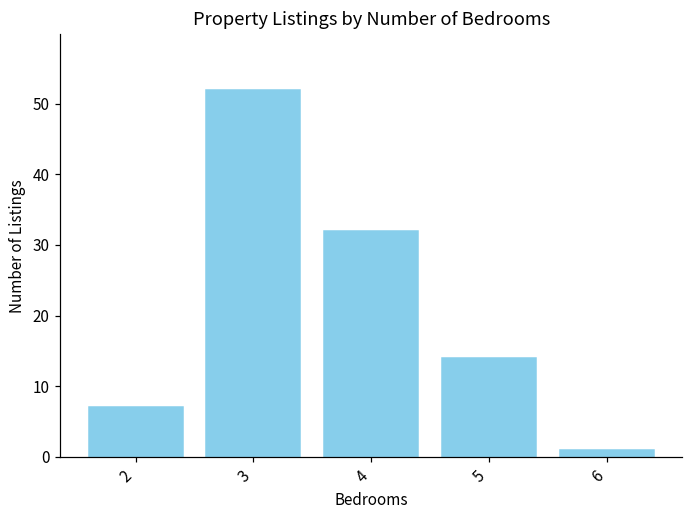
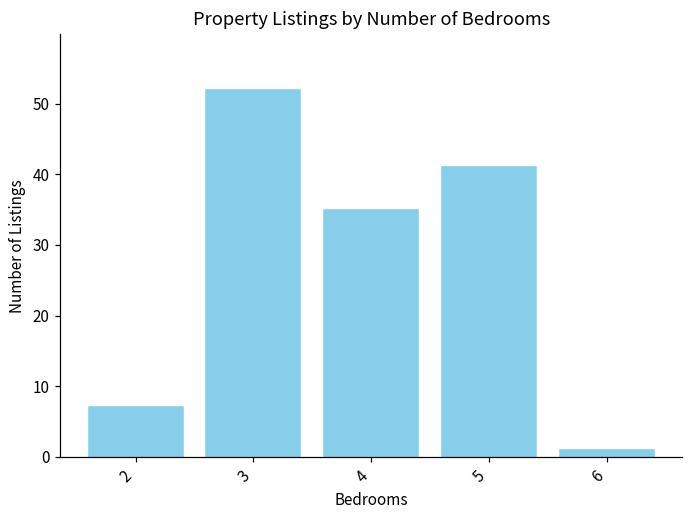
  {
    "2": 7,
    "3": 52,
-   "4": 32,
-   "5": 14,
+   "4": 35,
+   "5": 41,
    "6": 1
  }
